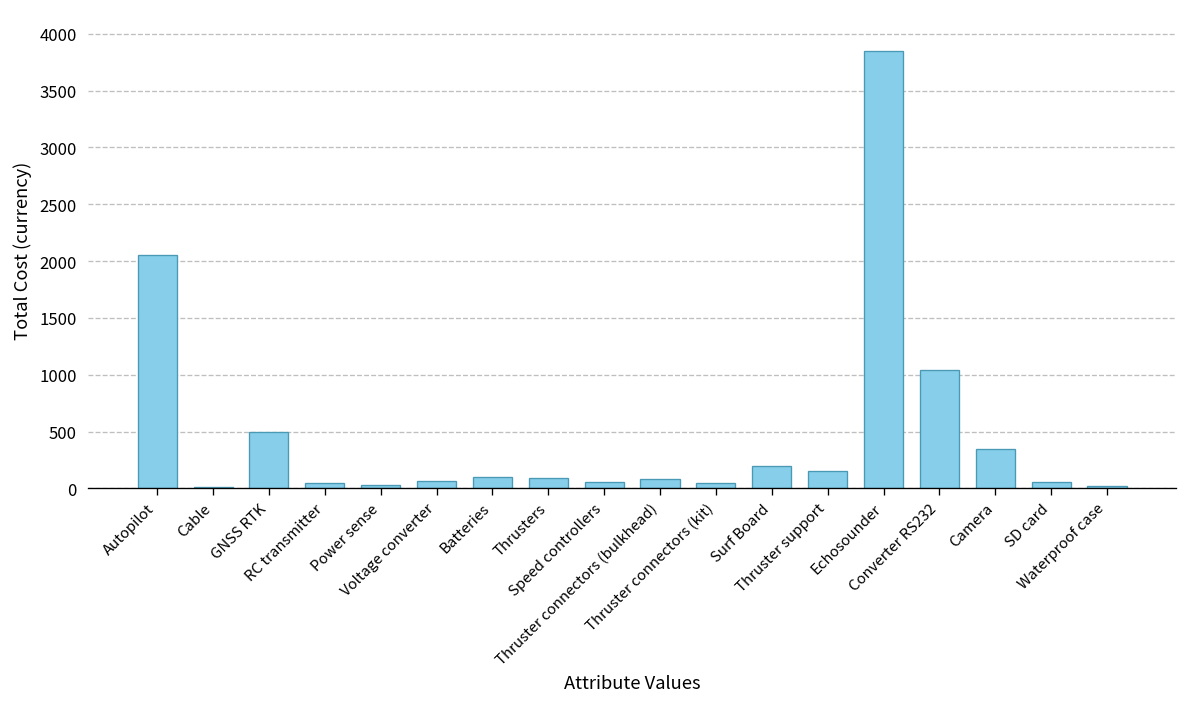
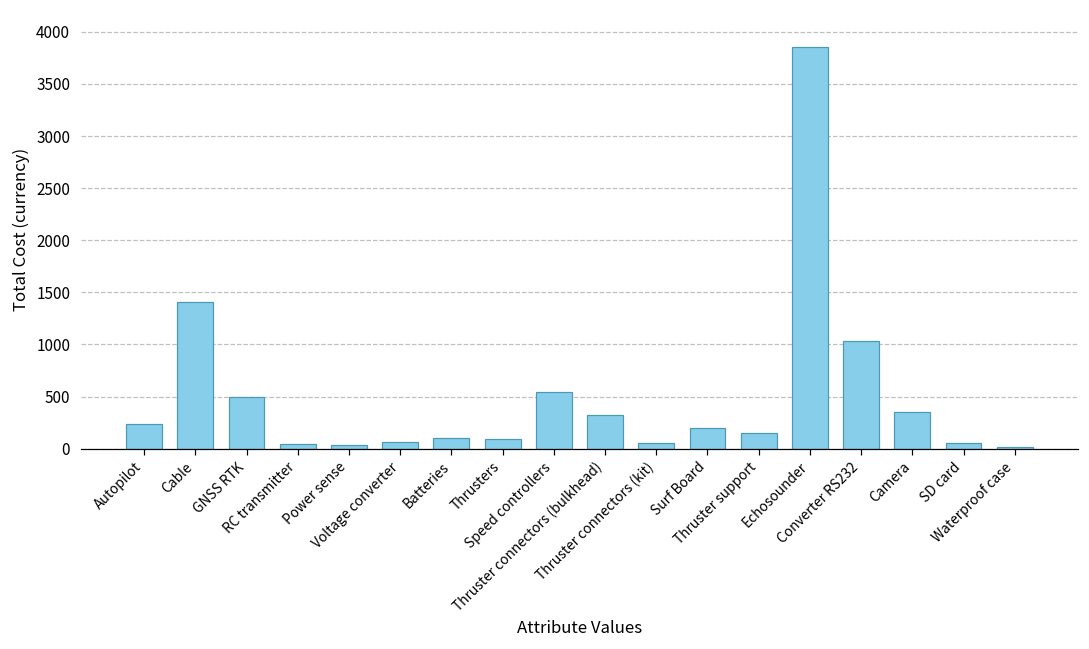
  {
-   "Autopilot": 2100,
-   "Cable": 0,
+   "Autopilot": 200,
+   "Cable": 1400,
    "GNSS RTK": 500,
    "RC transmitter": 0,
    "Power sense": 0,
    "Voltage converter": 100,
    "Batteries": 100,
    "Thrusters": 100,
-   "Speed controllers": 100,
-   "Thruster connectors (bulkhead)": 100,
+   "Speed controllers": 500,
+   "Thruster connectors (bulkhead)": 300,
    "Thruster connectors (kit)": 100,
    "Surf Board": 200,
    "Thruster support": 200,
    "Echosounder": 3900,
    "Converter RS232": 1000,
    "Camera": 300,
    "SD card": 100
  }
